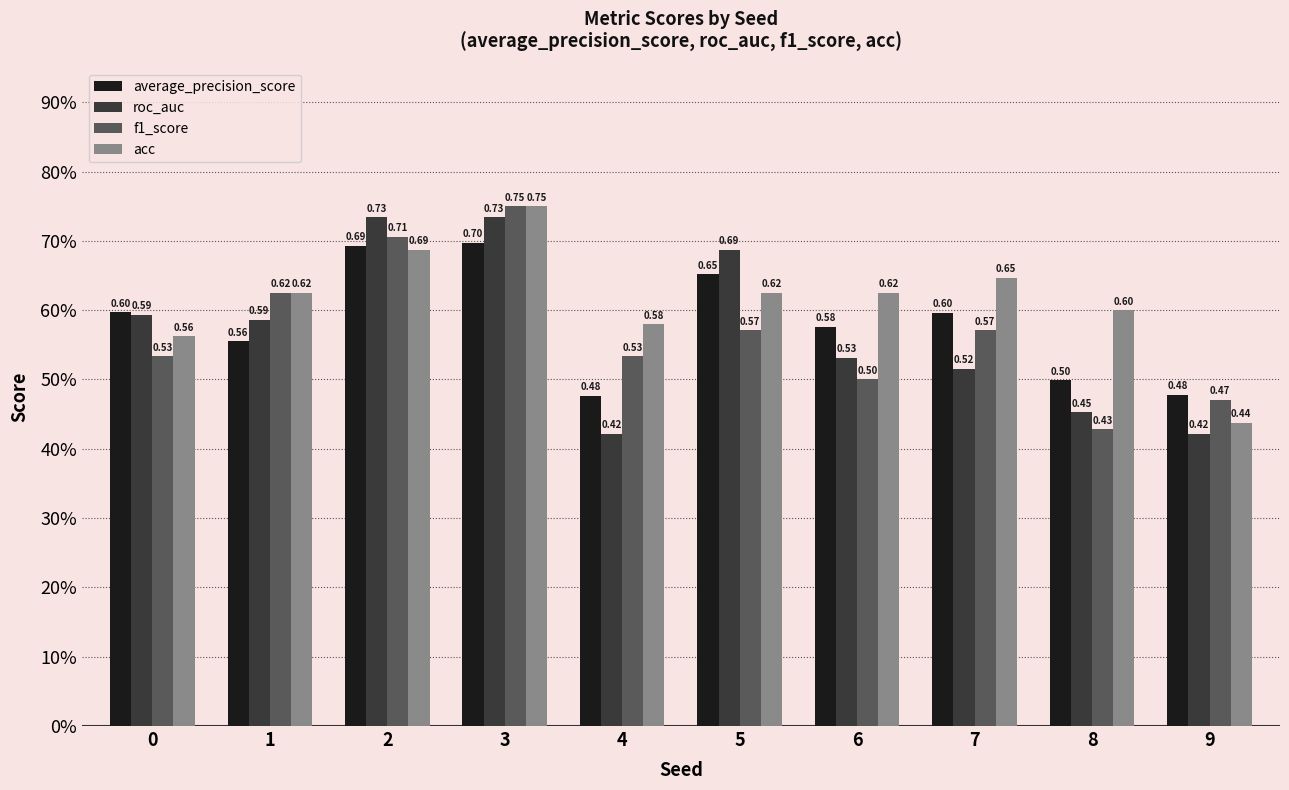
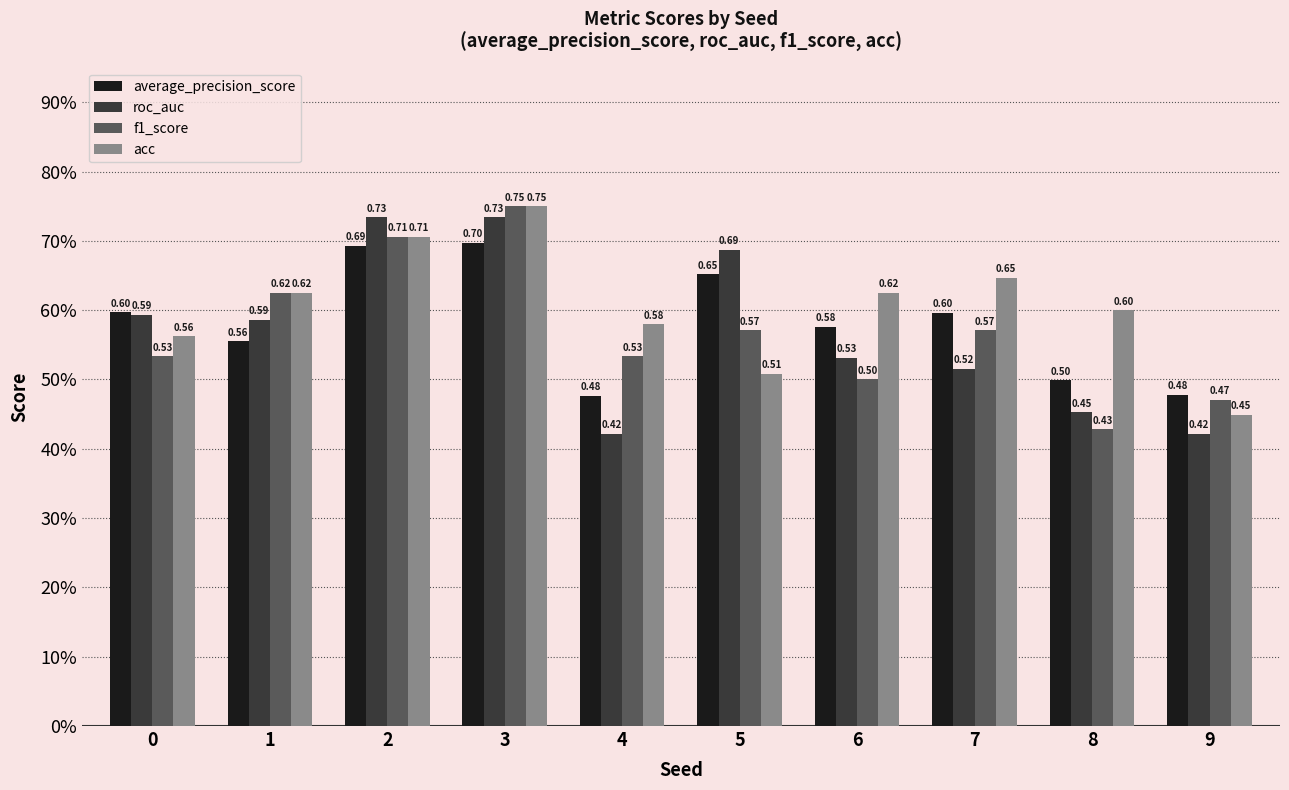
  {
    "acc": {
      "0": 0.56,
      "1": 0.62,
-     "2": 0.69,
+     "2": 0.71,
      "3": 0.75,
      "4": 0.58,
-     "5": 0.62,
+     "5": 0.51,
      "6": 0.62,
      "7": 0.65,
      "8": 0.60,
-     "9": 0.44
+     "9": 0.45
    }
  }
